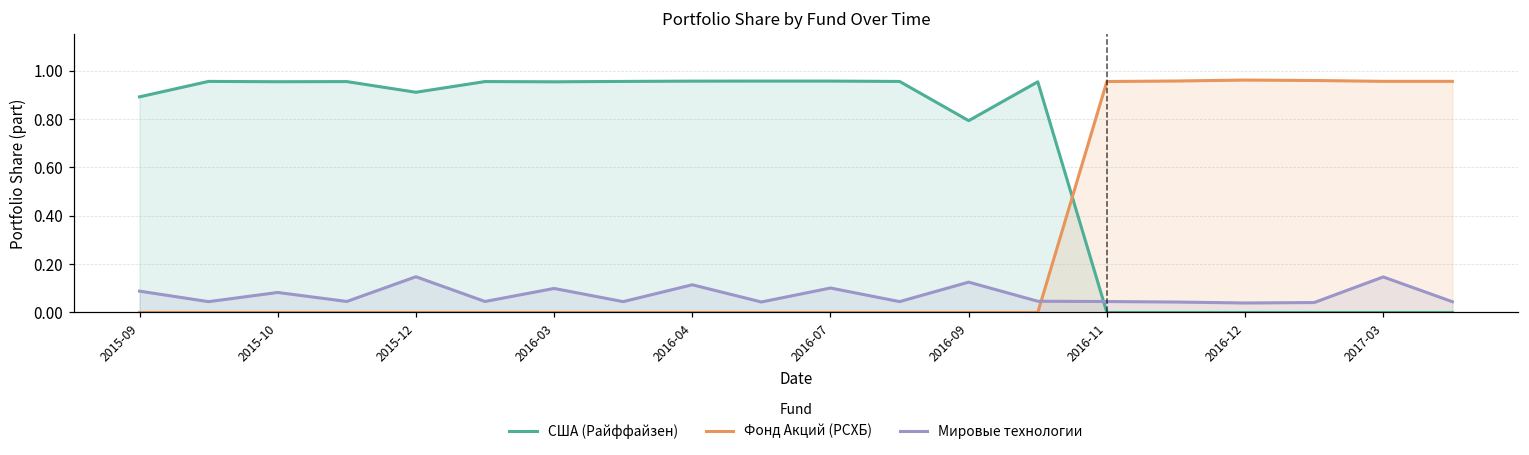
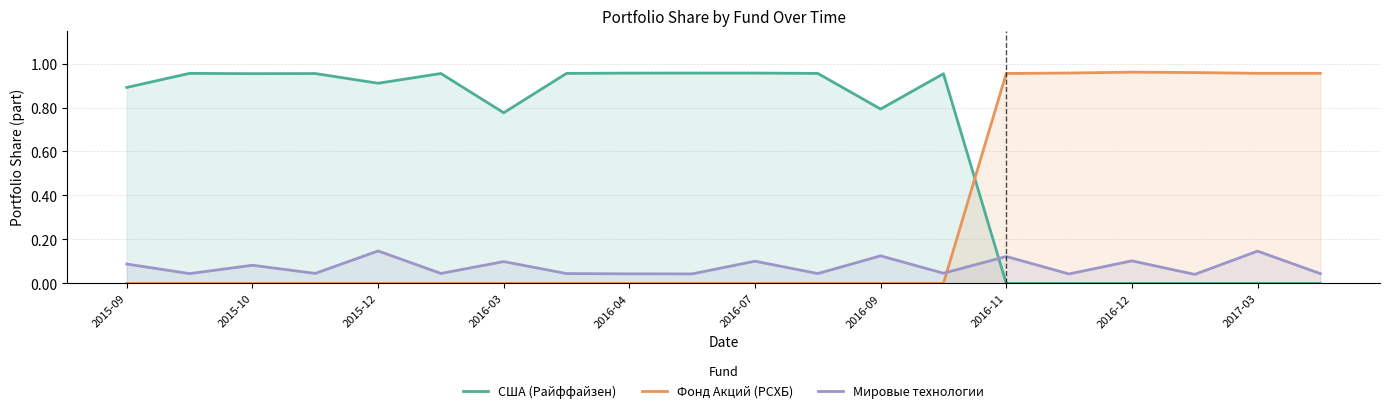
  {
    "США (Райффайзен)": {
      "2015-09": 0.89,
      "2015-10": 0.95,
      "2015-12": 0.91,
-     "2016-03": 0.95,
+     "2016-03": 0.78,
      "2016-04": 0.96,
      "2016-07": 0.96,
      "2016-09": 0.79,
      "2016-11": 0.00,
      "2016-12": 0.00,
      "2017-03": 0.00
    },
    "Фонд Акций (РСХБ)": {
      "2015-09": 0.00,
      "2015-10": 0.00,
      "2015-12": 0.00,
      "2016-03": 0.00,
      "2016-04": 0.00,
      "2016-07": 0.00,
      "2016-09": 0.00,
      "2016-11": 0.95,
      "2016-12": 0.96,
      "2017-03": 0.96
    },
    "Мировые технологии": {
      "2015-09": 0.09,
      "2015-10": 0.08,
      "2015-12": 0.15,
      "2016-03": 0.10,
-     "2016-04": 0.11,
+     "2016-04": 0.04,
      "2016-07": 0.10,
      "2016-09": 0.13,
-     "2016-11": 0.05,
-     "2016-12": 0.04,
+     "2016-11": 0.12,
+     "2016-12": 0.10,
      "2017-03": 0.15
    }
  }
